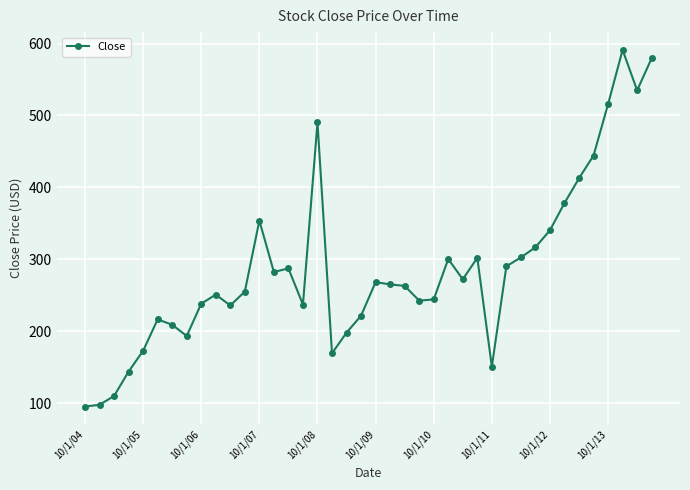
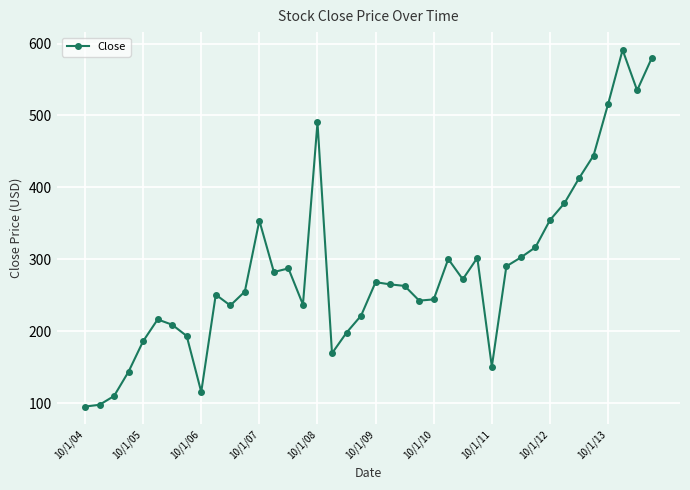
  {
    "10/1/04": 100,
-   "10/1/05": 170,
-   "10/1/06": 240,
+   "10/1/05": 190,
+   "10/1/06": 120,
    "10/1/07": 350,
    "10/1/08": 490,
    "10/1/09": 270,
    "10/1/10": 240,
    "10/1/11": 150,
-   "10/1/12": 340,
+   "10/1/12": 350,
    "10/1/13": 520
  }
